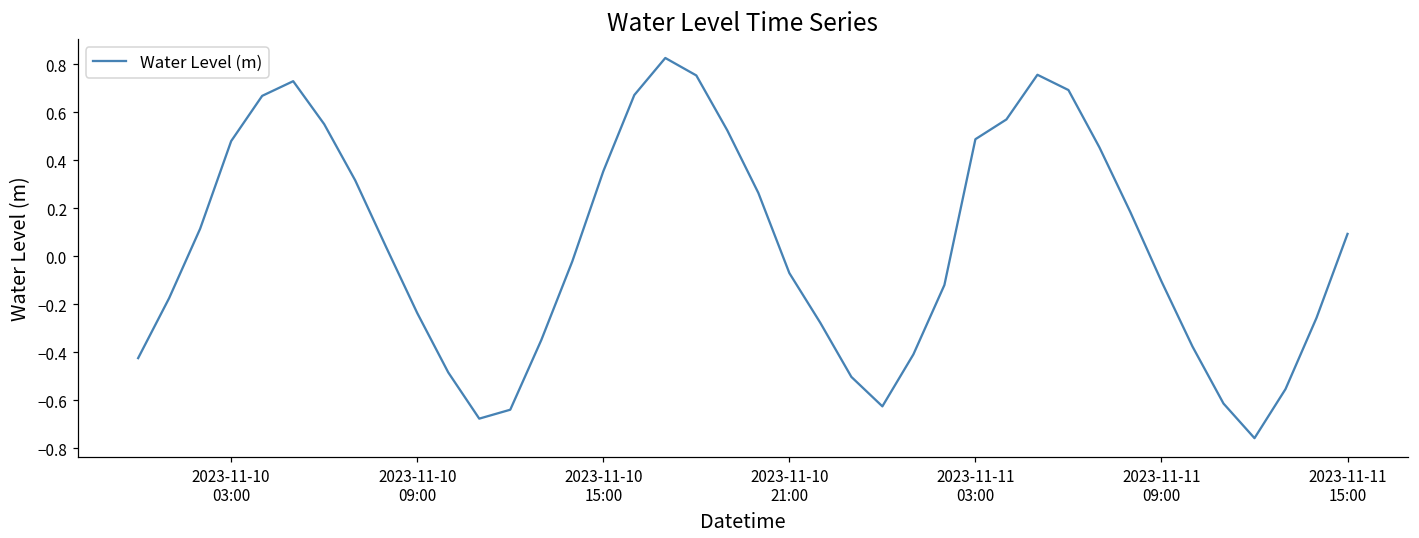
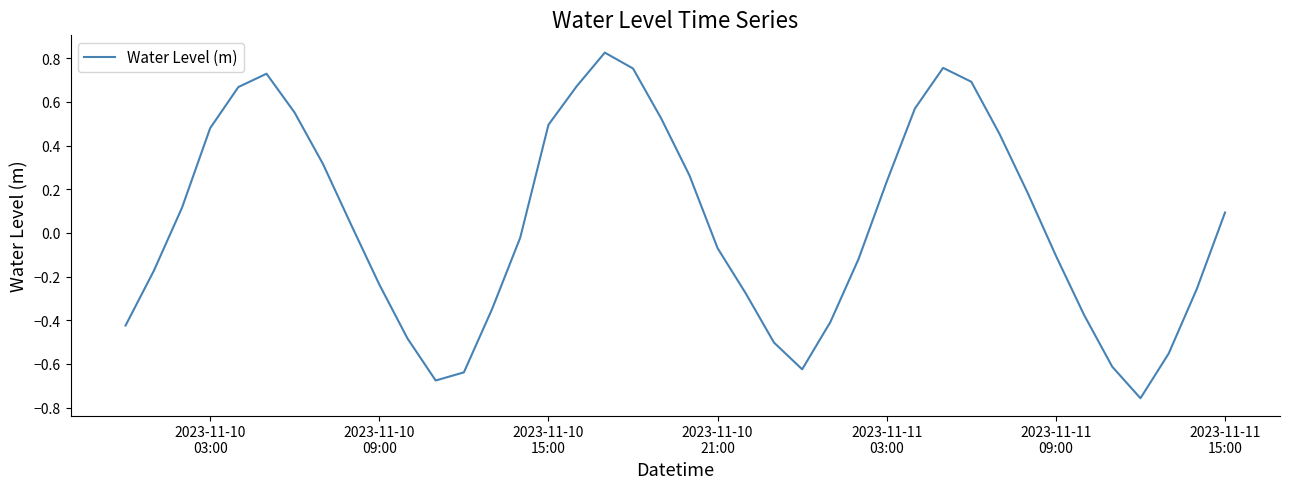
  {
    "2023-11-10 03:00": 0.48,
    "2023-11-10 09:00": -0.24,
-   "2023-11-10 15:00": 0.35,
+   "2023-11-10 15:00": 0.50,
    "2023-11-10 21:00": -0.07,
-   "2023-11-11 03:00": 0.49,
+   "2023-11-11 03:00": 0.24,
    "2023-11-11 09:00": -0.10,
    "2023-11-11 15:00": 0.09
  }
